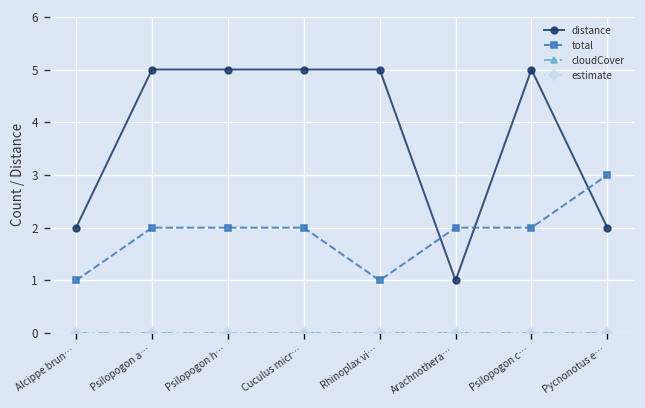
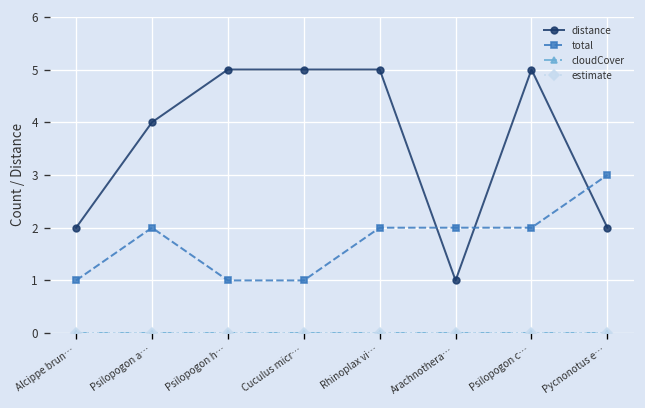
  {
    "distance": {
      "Alcippe brun…": 2,
-     "Psilopogon a…": 5,
+     "Psilopogon a…": 4,
      "Psilopogon h…": 5,
      "Cuculus micr…": 5,
      "Rhinoplax vi…": 5,
      "Arachnothera…": 1,
      "Psilopogon c…": 5,
      "Pycnonotus e…": 2
    },
    "total": {
      "Alcippe brun…": 1,
      "Psilopogon a…": 2,
-     "Psilopogon h…": 2,
-     "Cuculus micr…": 2,
-     "Rhinoplax vi…": 1,
+     "Psilopogon h…": 1,
+     "Cuculus micr…": 1,
+     "Rhinoplax vi…": 2,
      "Arachnothera…": 2,
      "Psilopogon c…": 2,
      "Pycnonotus e…": 3
    },
    "estimate": {
      "Alcippe brun…": 0,
      "Psilopogon a…": 0,
      "Psilopogon h…": 0,
      "Cuculus micr…": 0,
      "Rhinoplax vi…": 0,
      "Arachnothera…": 0,
      "Psilopogon c…": 0,
      "Pycnonotus e…": 0
    }
  }
